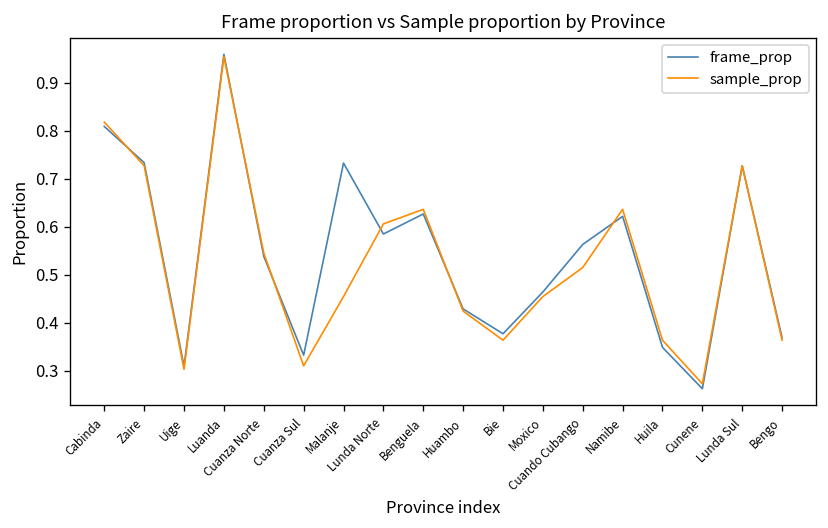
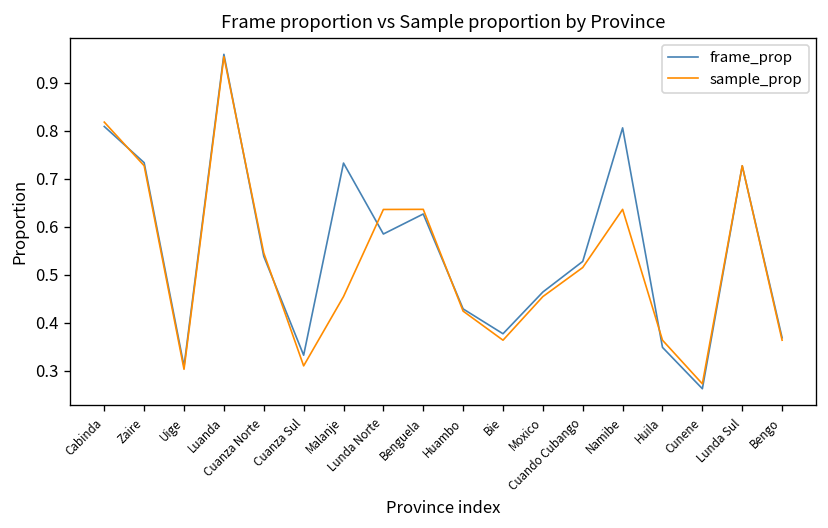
  {
    "frame_prop": {
      "Cabinda": 0.81,
      "Cuanza Norte": 0.54,
      "Cuanza Sul": 0.33,
      "Malanje": 0.73,
      "Lunda Norte": 0.58,
      "Benguela": 0.63,
      "Bie": 0.38,
      "Moxico": 0.46,
-     "Cuando Cubango": 0.56,
-     "Namibe": 0.62,
+     "Cuando Cubango": 0.53,
+     "Namibe": 0.81,
      "Huila": 0.35,
      "Cunene": 0.26
    },
    "sample_prop": {
      "Cabinda": 0.82,
      "Cuanza Norte": 0.55,
      "Cuanza Sul": 0.31,
      "Malanje": 0.45,
-     "Lunda Norte": 0.61,
+     "Lunda Norte": 0.64,
      "Benguela": 0.64,
      "Bie": 0.36,
      "Moxico": 0.45,
      "Cuando Cubango": 0.52,
      "Namibe": 0.64,
      "Huila": 0.36,
      "Cunene": 0.27
    }
  }
